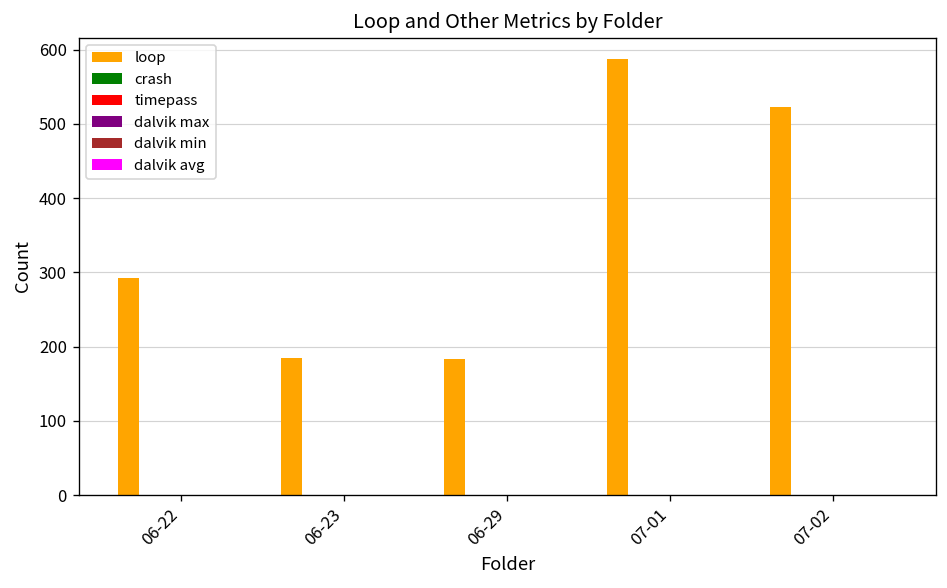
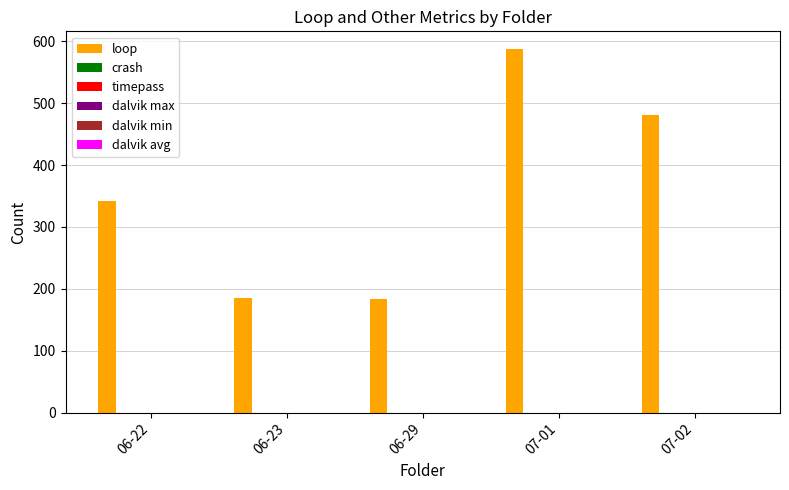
  {
    "loop": {
-     "06-22": 290,
+     "06-22": 340,
      "06-23": 190,
      "06-29": 180,
      "07-01": 590,
-     "07-02": 520
+     "07-02": 480
    },
    "crash": {
      "06-22": 0,
      "06-23": 0,
      "06-29": 0,
      "07-01": 0,
      "07-02": 0
    },
    "timepass": {
      "06-22": 0,
      "06-23": 0,
      "06-29": 0,
      "07-01": 0,
      "07-02": 0
    },
    "dalvik max": {
      "06-22": 0,
      "06-23": 0,
      "06-29": 0,
      "07-01": 0,
      "07-02": 0
    },
    "dalvik min": {
      "06-22": 0,
      "06-23": 0,
      "06-29": 0,
      "07-01": 0,
      "07-02": 0
    },
    "dalvik avg": {
      "06-22": 0,
      "06-23": 0,
      "06-29": 0,
      "07-01": 0,
      "07-02": 0
    }
  }
